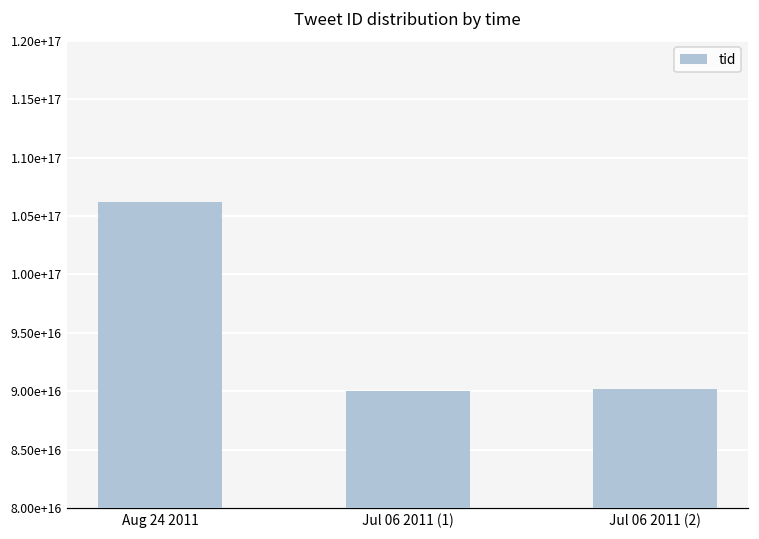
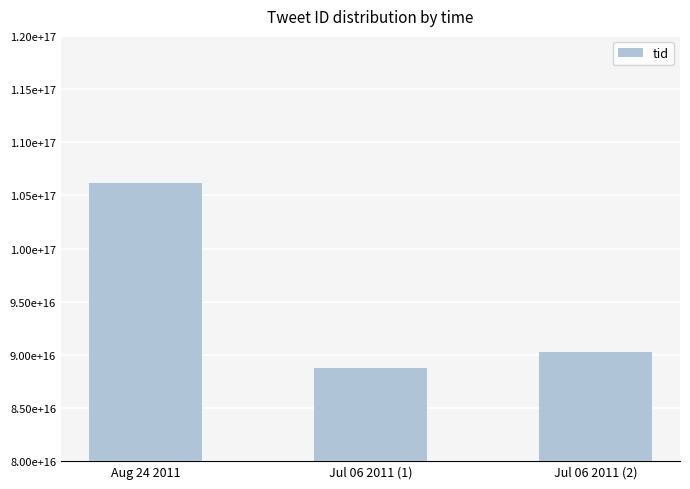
  {
    "Aug 24 2011": 106200000000000000,
-   "Jul 06 2011 (1)": 90100000000000000,
+   "Jul 06 2011 (1)": 88800000000000000,
    "Jul 06 2011 (2)": 90200000000000000
  }
